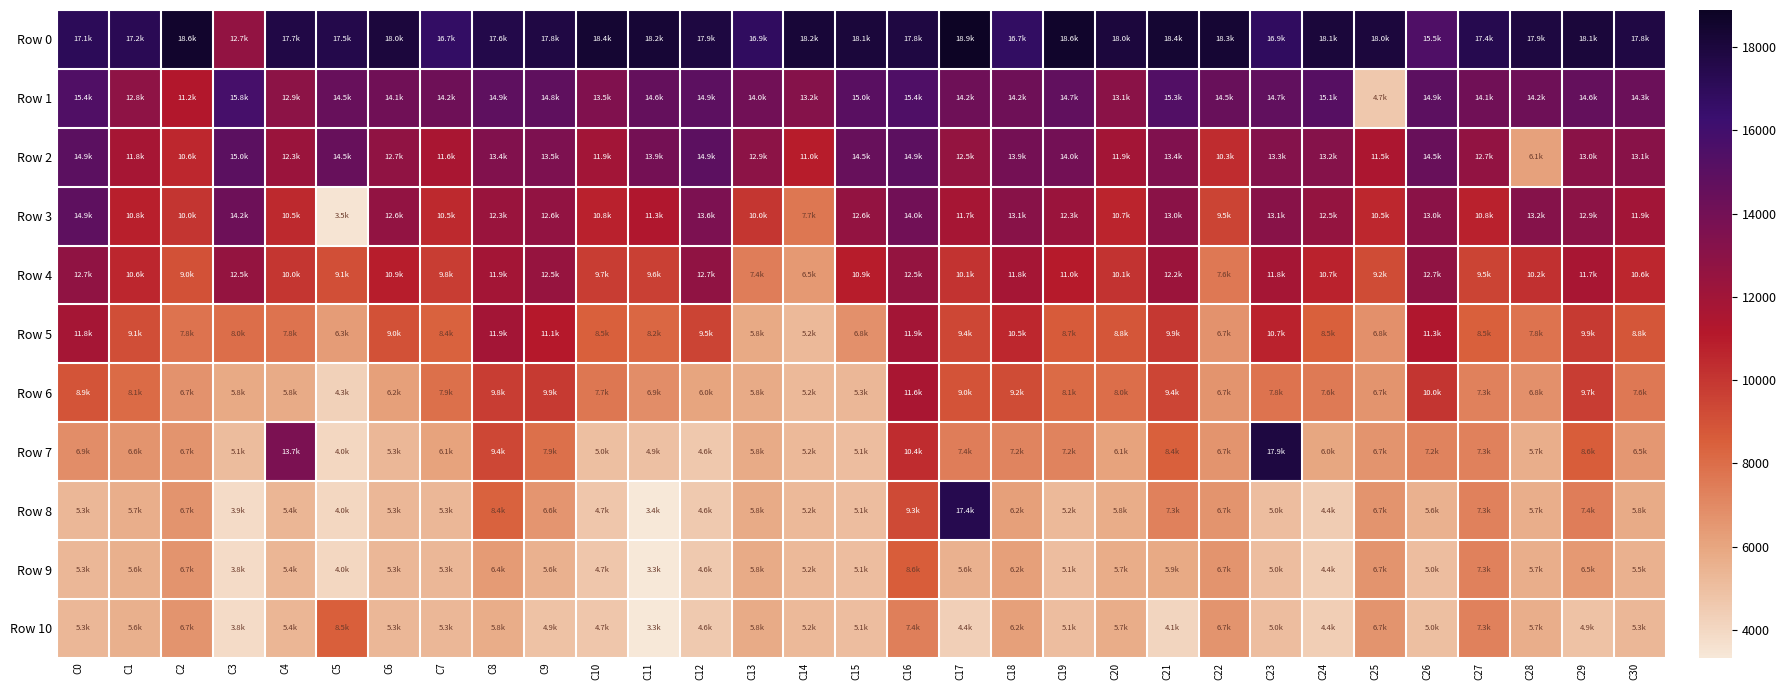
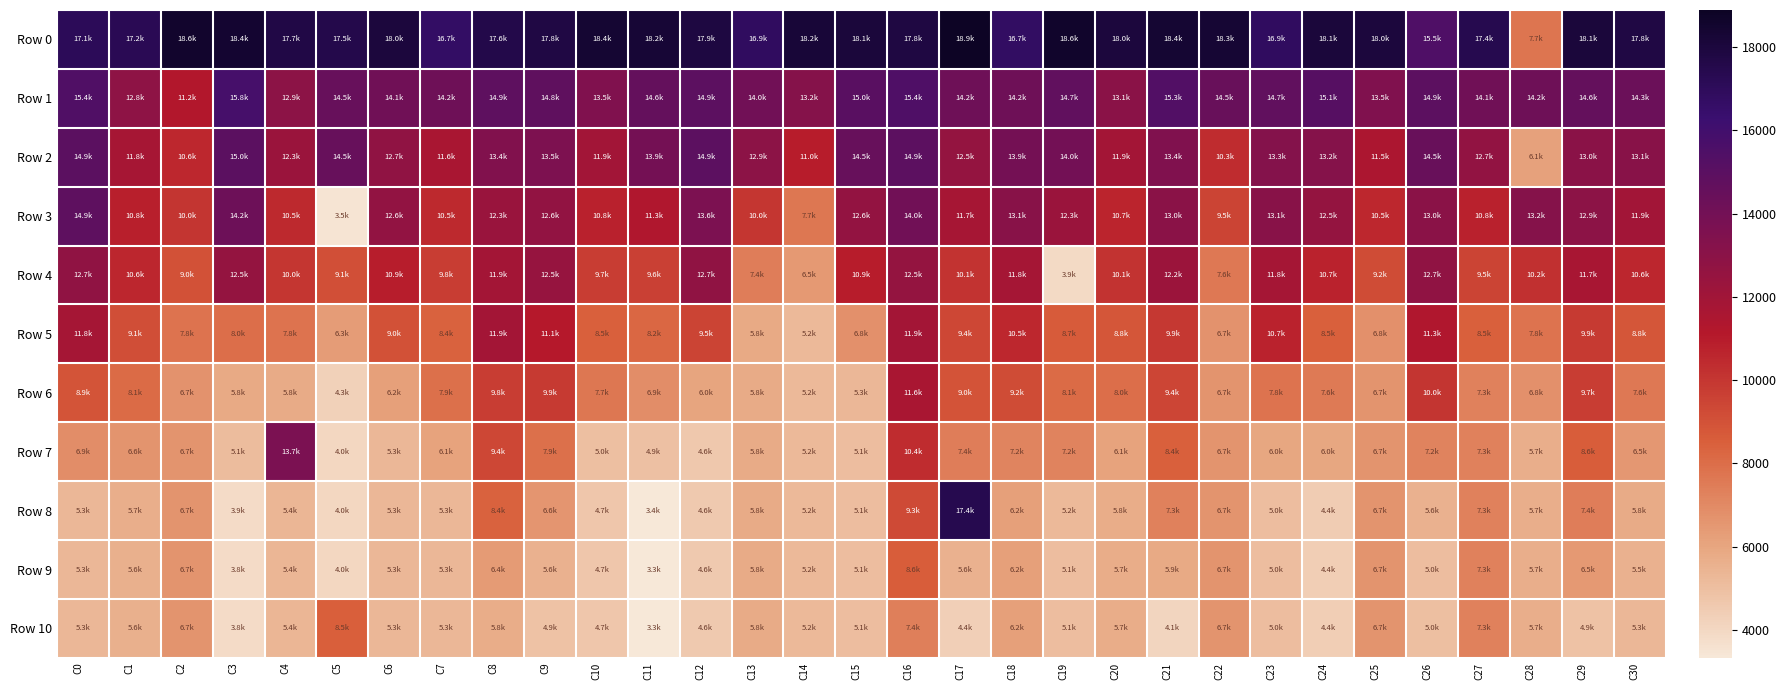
  {
    "Row 0": {
      "C0": "17.1k",
      "C1": "17.2k",
      "C2": "18.6k",
-     "C3": "12.7k",
+     "C3": "18.4k",
      "C4": "17.7k",
      "C5": "17.5k",
      "C6": "18.0k",
      "C7": "16.7k",
      "C8": "17.6k",
      "C9": "17.8k",
      "C10": "18.4k",
      "C11": "18.2k",
      "C12": "17.9k",
      "C13": "16.9k",
      "C14": "18.2k",
      "C15": "18.1k",
      "C16": "17.8k",
      "C17": "18.9k",
      "C18": "16.7k",
      "C19": "18.6k",
      "C20": "18.0k",
      "C21": "18.4k",
      "C22": "18.3k",
      "C23": "16.9k",
      "C24": "18.1k",
      "C25": "18.0k",
      "C26": "15.5k",
      "C27": "17.4k",
-     "C28": "17.9k",
+     "C28": "7.7k",
      "C29": "18.1k",
      "C30": "17.8k"
    },
    "Row 1": {
      "C0": "15.4k",
      "C1": "12.8k",
      "C2": "11.2k",
      "C3": "15.8k",
      "C4": "12.9k",
      "C5": "14.5k",
      "C6": "14.1k",
      "C7": "14.2k",
      "C8": "14.9k",
      "C9": "14.8k",
      "C10": "13.5k",
      "C11": "14.6k",
      "C12": "14.9k",
      "C13": "14.0k",
      "C14": "13.2k",
      "C15": "15.0k",
      "C16": "15.4k",
      "C17": "14.2k",
      "C18": "14.2k",
      "C19": "14.7k",
      "C20": "13.1k",
      "C21": "15.3k",
      "C22": "14.5k",
      "C23": "14.7k",
      "C24": "15.1k",
-     "C25": "4.7k",
+     "C25": "13.5k",
      "C26": "14.9k",
      "C27": "14.1k",
      "C28": "14.2k",
      "C29": "14.6k",
      "C30": "14.3k"
    },
    "Row 4": {
      "C0": "12.7k",
      "C1": "10.6k",
      "C2": "9.0k",
      "C3": "12.5k",
      "C4": "10.0k",
      "C5": "9.1k",
      "C6": "10.9k",
      "C7": "9.8k",
      "C8": "11.9k",
      "C9": "12.5k",
      "C10": "9.7k",
      "C11": "9.6k",
      "C12": "12.7k",
      "C13": "7.4k",
      "C14": "6.5k",
      "C15": "10.9k",
      "C16": "12.5k",
      "C17": "10.1k",
      "C18": "11.8k",
-     "C19": "11.0k",
+     "C19": "3.9k",
      "C20": "10.1k",
      "C21": "12.2k",
      "C22": "7.6k",
      "C23": "11.8k",
      "C24": "10.7k",
      "C25": "9.2k",
      "C26": "12.7k",
      "C27": "9.5k",
      "C28": "10.2k",
      "C29": "11.7k",
      "C30": "10.6k"
    },
    "Row 7": {
      "C0": "6.9k",
      "C1": "6.6k",
      "C2": "6.7k",
      "C3": "5.1k",
      "C4": "13.7k",
      "C5": "4.0k",
      "C6": "5.3k",
      "C7": "6.1k",
      "C8": "9.4k",
      "C9": "7.9k",
      "C10": "5.0k",
      "C11": "4.9k",
      "C12": "4.6k",
      "C13": "5.8k",
      "C14": "5.2k",
      "C15": "5.1k",
      "C16": "10.4k",
      "C17": "7.4k",
      "C18": "7.2k",
      "C19": "7.2k",
      "C20": "6.1k",
      "C21": "8.4k",
      "C22": "6.7k",
-     "C23": "17.9k",
+     "C23": "6.0k",
      "C24": "6.0k",
      "C25": "6.7k",
      "C26": "7.2k",
      "C27": "7.3k",
      "C28": "5.7k",
      "C29": "8.6k",
      "C30": "6.5k"
    }
  }
